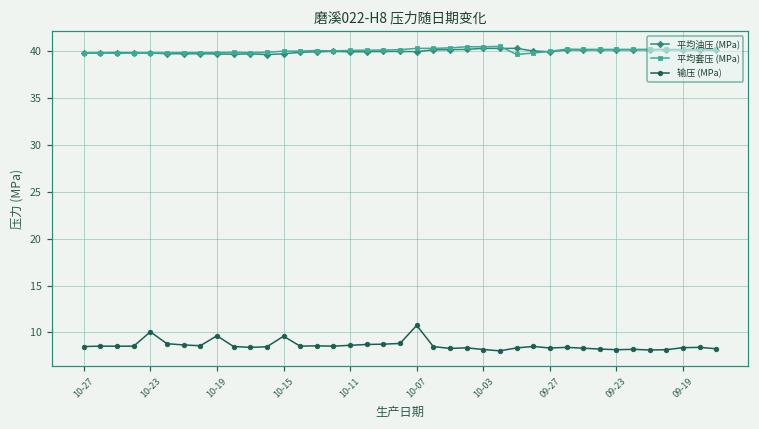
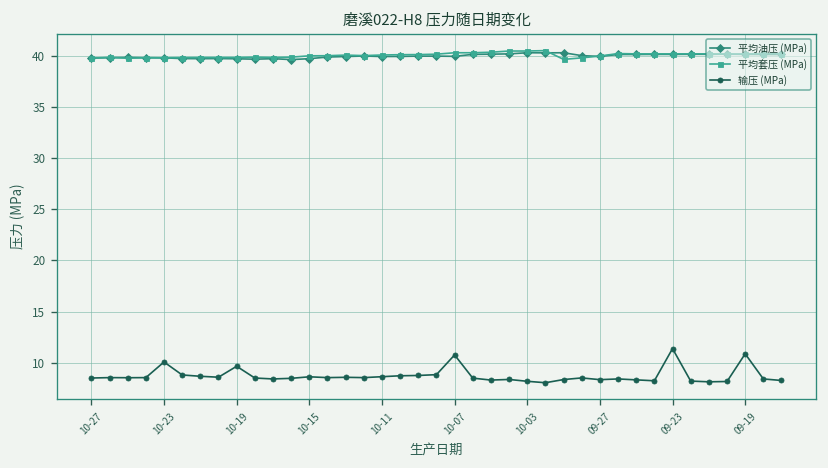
  {
    "输压 (MPa)": {
      "10-27": 8,
      "10-23": 10,
      "10-19": 10,
-     "10-15": 10,
+     "10-15": 9,
      "10-11": 9,
      "10-07": 11,
      "10-03": 8,
      "09-27": 8,
-     "09-23": 8,
-     "09-19": 8
+     "09-23": 11,
+     "09-19": 11
    }
  }
